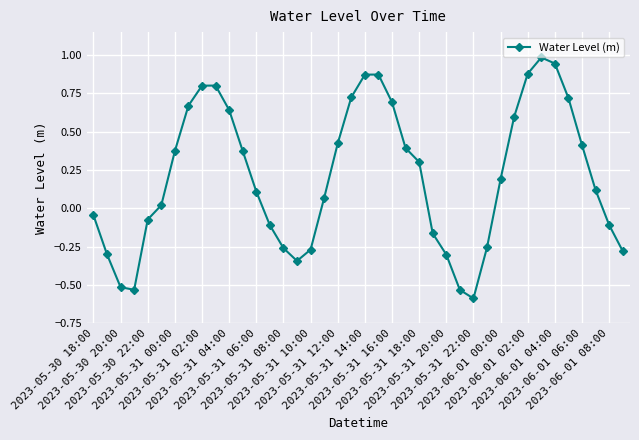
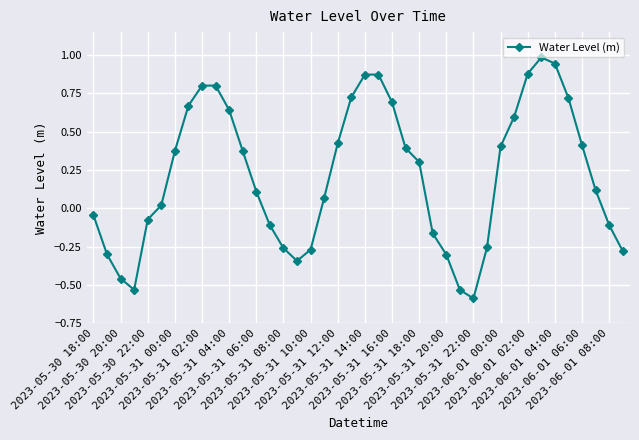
  {
    "2023-05-30 18:00": -0.05,
-   "2023-05-30 20:00": -0.52,
+   "2023-05-30 20:00": -0.46,
    "2023-05-30 22:00": -0.07,
    "2023-05-31 00:00": 0.37,
    "2023-05-31 02:00": 0.80,
    "2023-05-31 04:00": 0.64,
    "2023-05-31 06:00": 0.11,
    "2023-05-31 08:00": -0.26,
    "2023-05-31 10:00": -0.27,
    "2023-05-31 12:00": 0.42,
    "2023-05-31 14:00": 0.87,
    "2023-05-31 16:00": 0.69,
    "2023-05-31 18:00": 0.30,
    "2023-05-31 20:00": -0.30,
    "2023-05-31 22:00": -0.59,
-   "2023-06-01 00:00": 0.19,
+   "2023-06-01 00:00": 0.40,
    "2023-06-01 02:00": 0.88,
    "2023-06-01 04:00": 0.94,
    "2023-06-01 06:00": 0.41,
    "2023-06-01 08:00": -0.11
  }
